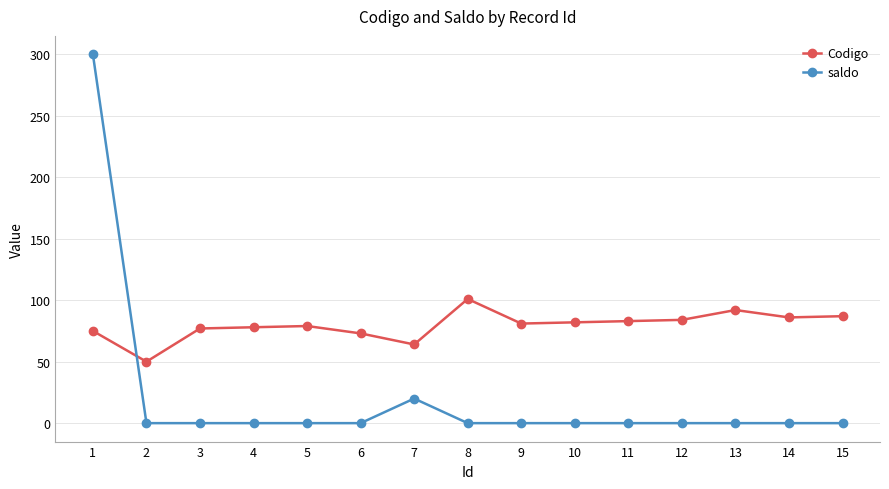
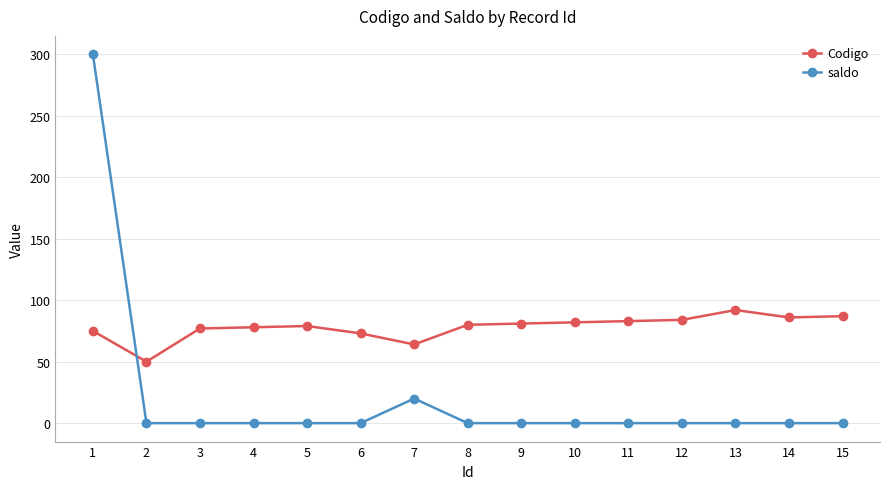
  {
    "Codigo": {
      "1": 75,
      "2": 50,
      "3": 77,
      "4": 78,
      "5": 79,
      "6": 73,
      "7": 64,
-     "8": 101,
+     "8": 80,
      "9": 81,
      "10": 82,
      "11": 83,
      "12": 84,
      "13": 92,
      "14": 86,
      "15": 87
    },
    "saldo": {
      "1": 300,
      "2": 0,
      "3": 0,
      "4": 0,
      "5": 0,
      "6": 0,
      "7": 20,
      "8": 0,
      "9": 0,
      "10": 0,
      "11": 0,
      "12": 0,
      "13": 0,
      "14": 0,
      "15": 0
    }
  }
